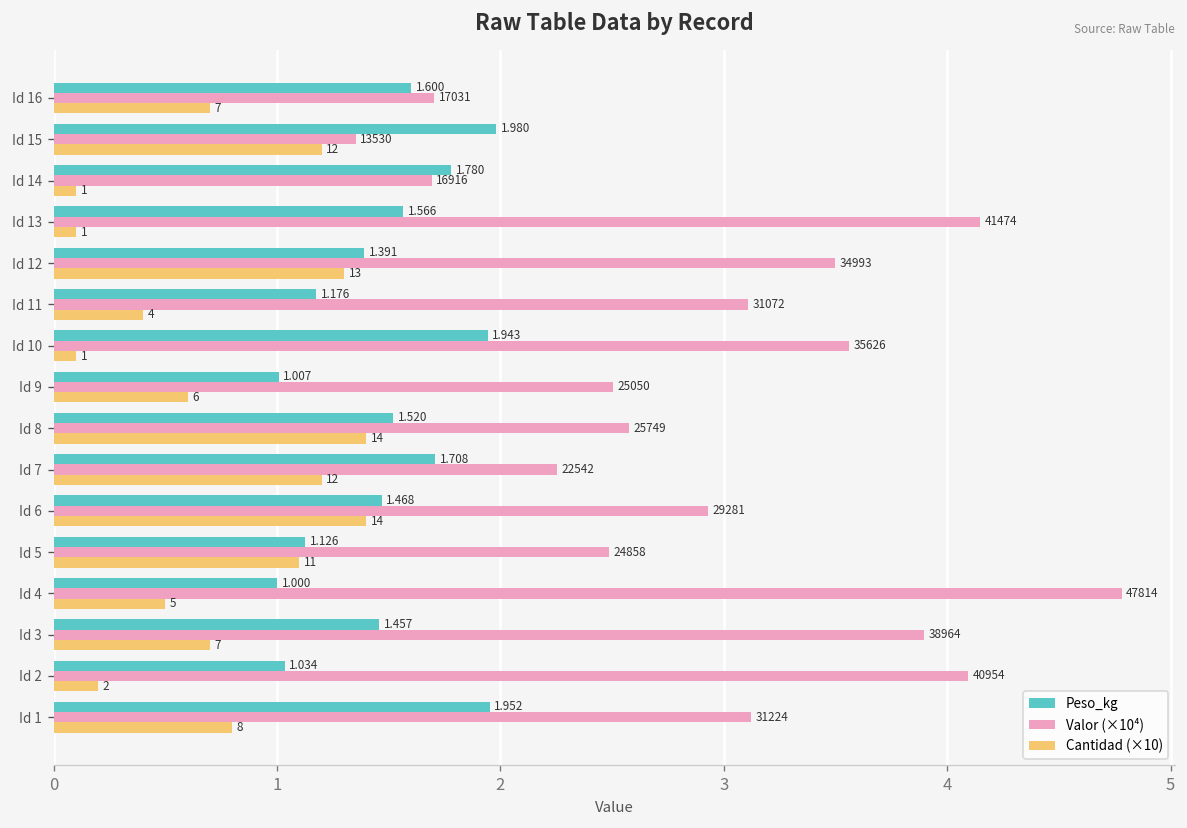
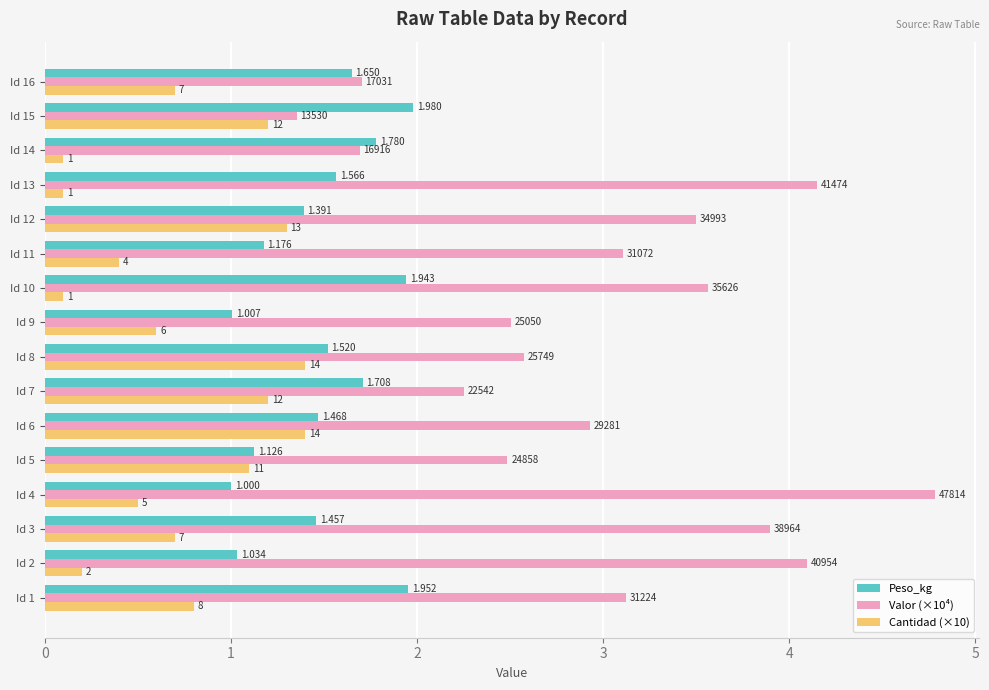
  {
    "Peso_kg": {
-     "Id 16": 1.600,
+     "Id 16": 1.650,
      "Id 15": 1.980,
      "Id 14": 1.780,
      "Id 13": 1.566,
      "Id 12": 1.391,
      "Id 11": 1.176,
      "Id 10": 1.943,
      "Id 9": 1.007,
      "Id 8": 1.520,
      "Id 7": 1.708,
      "Id 6": 1.468,
      "Id 5": 1.126,
      "Id 4": 1.000,
      "Id 3": 1.457,
      "Id 2": 1.034,
      "Id 1": 1.952
    }
  }
